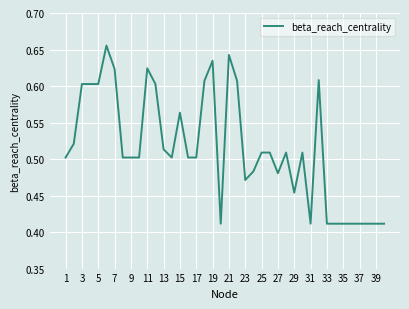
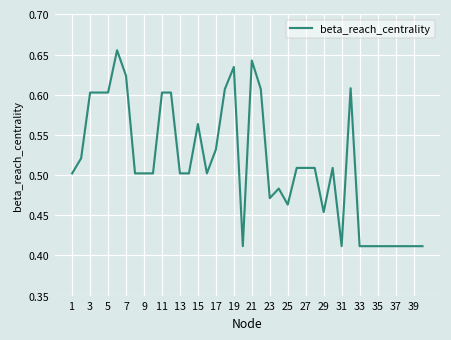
  {
    "1": 0.50,
    "3": 0.60,
    "5": 0.60,
    "7": 0.62,
    "9": 0.50,
-   "11": 0.62,
-   "13": 0.51,
+   "11": 0.60,
+   "13": 0.50,
    "15": 0.56,
-   "17": 0.50,
+   "17": 0.53,
    "19": 0.63,
    "21": 0.64,
    "23": 0.47,
-   "25": 0.51,
-   "27": 0.48,
+   "25": 0.46,
+   "27": 0.51,
    "29": 0.45,
    "31": 0.41,
    "33": 0.41,
    "35": 0.41,
    "37": 0.41,
    "39": 0.41
  }
